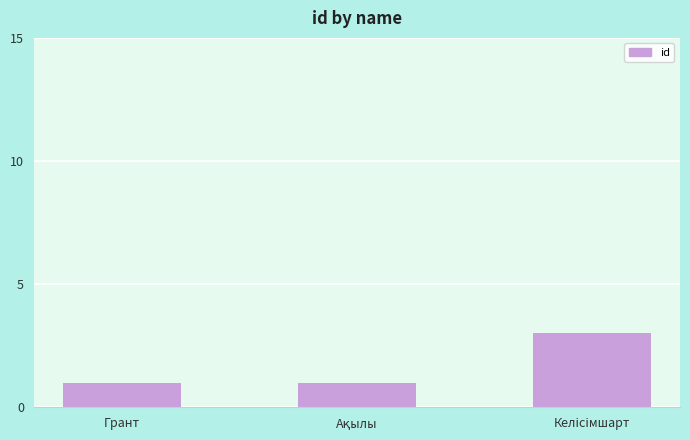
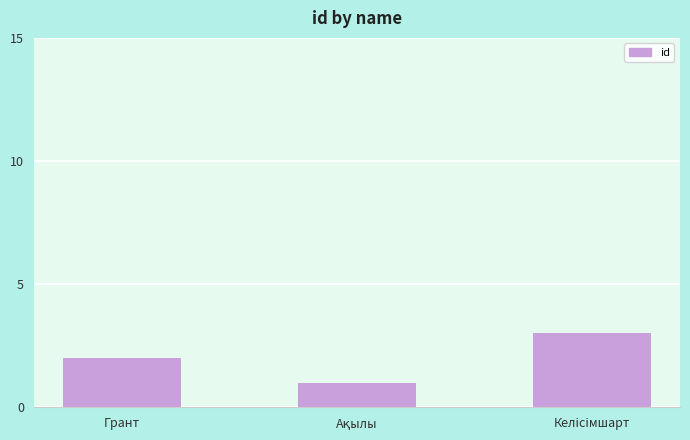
  {
-   "Грант": 1,
+   "Грант": 2,
    "Ақылы": 1,
    "Келісімшарт": 3
  }
